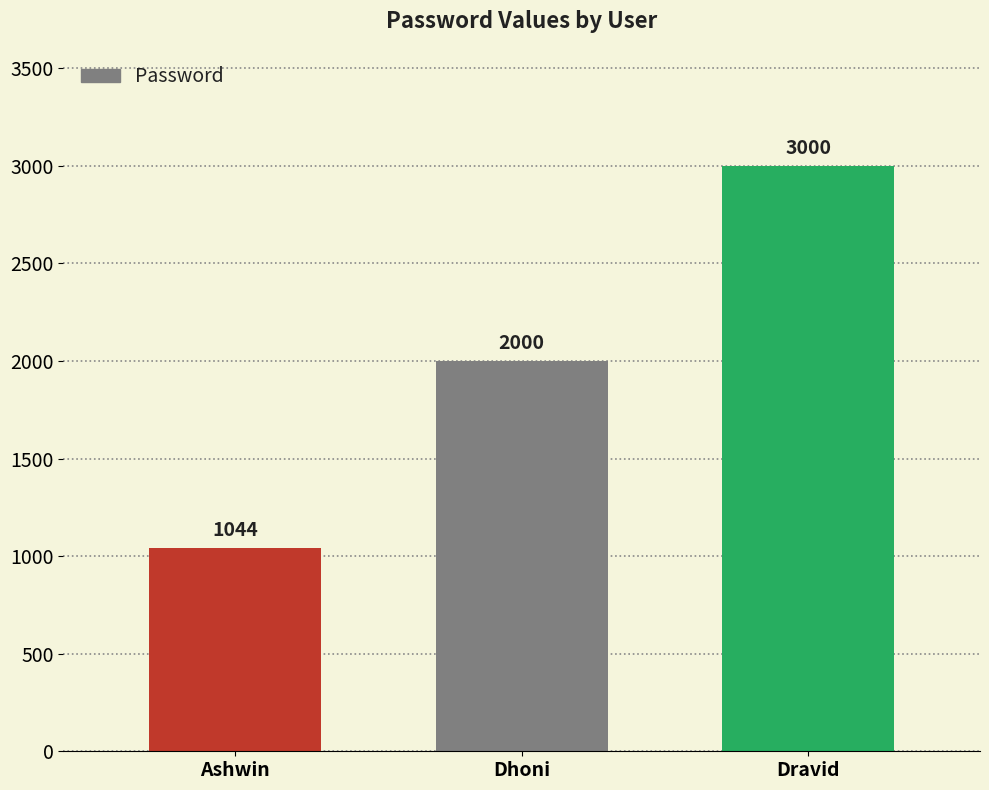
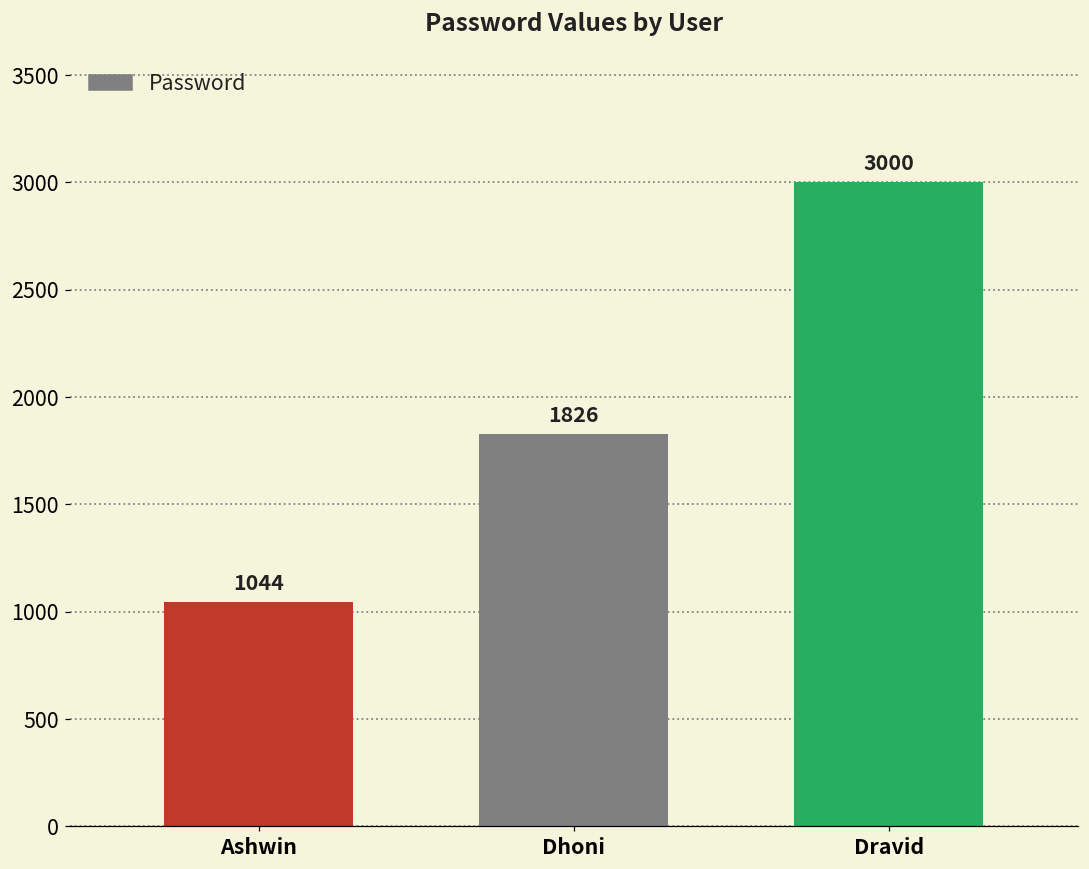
  {
    "Ashwin": 1044,
-   "Dhoni": 2000,
+   "Dhoni": 1826,
    "Dravid": 3000
  }
